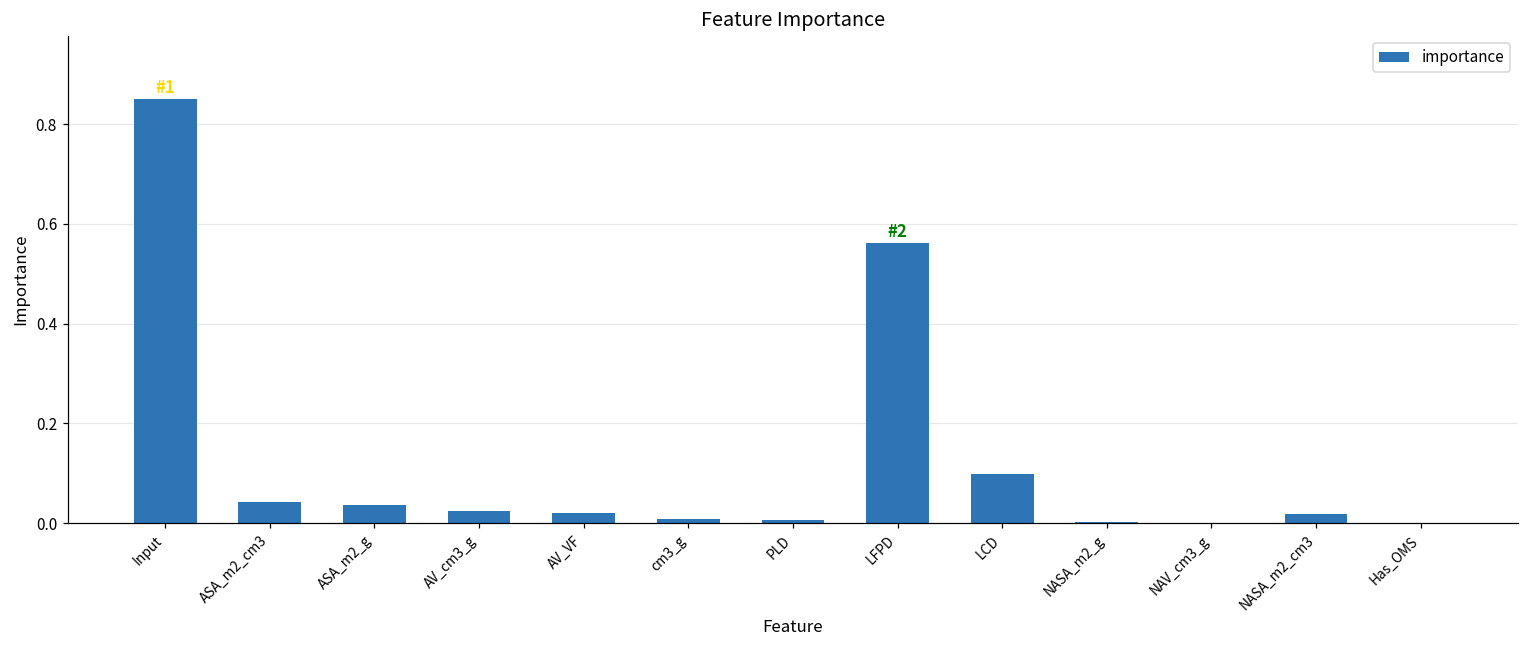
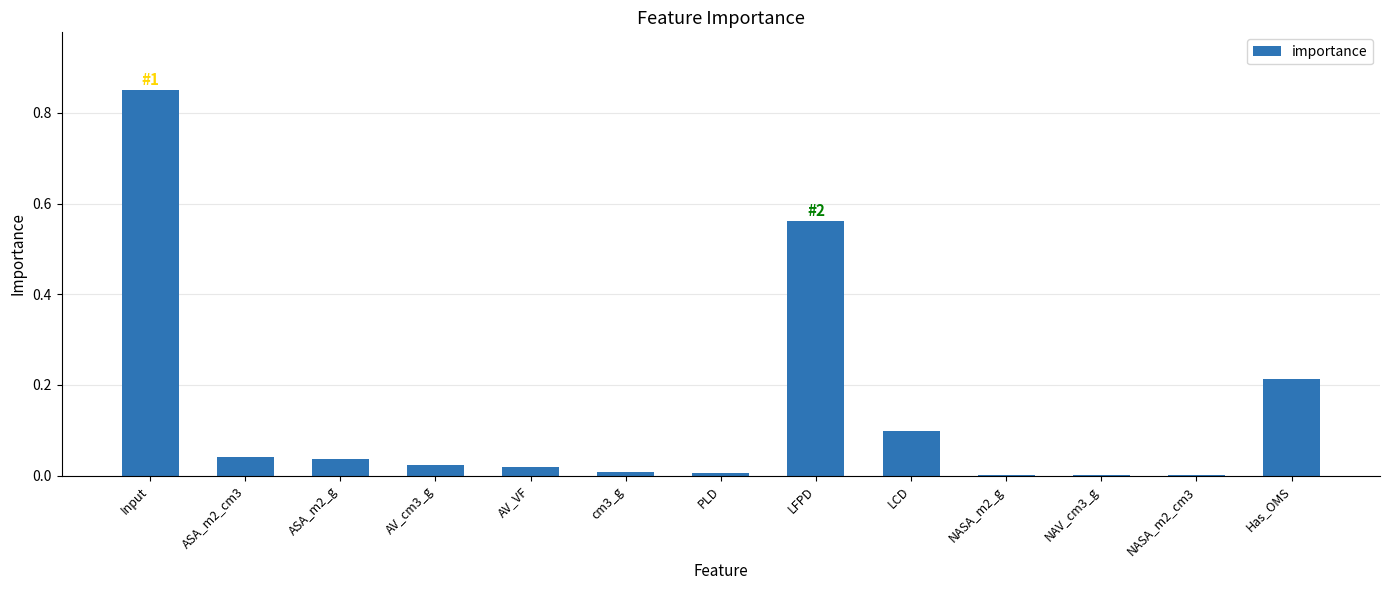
  {
    "ASA_m2_cm3": 0.04,
    "ASA_m2_g": 0.04,
    "AV_cm3_g": 0.02,
    "AV_VF": 0.02,
    "cm3_g": 0.01,
    "PLD": 0.01,
    "LCD": 0.10,
-   "NASA_m2_cm3": 0.02,
-   "Has_OMS": 0.00
+   "NASA_m2_cm3": 0.00,
+   "Has_OMS": 0.21
  }
